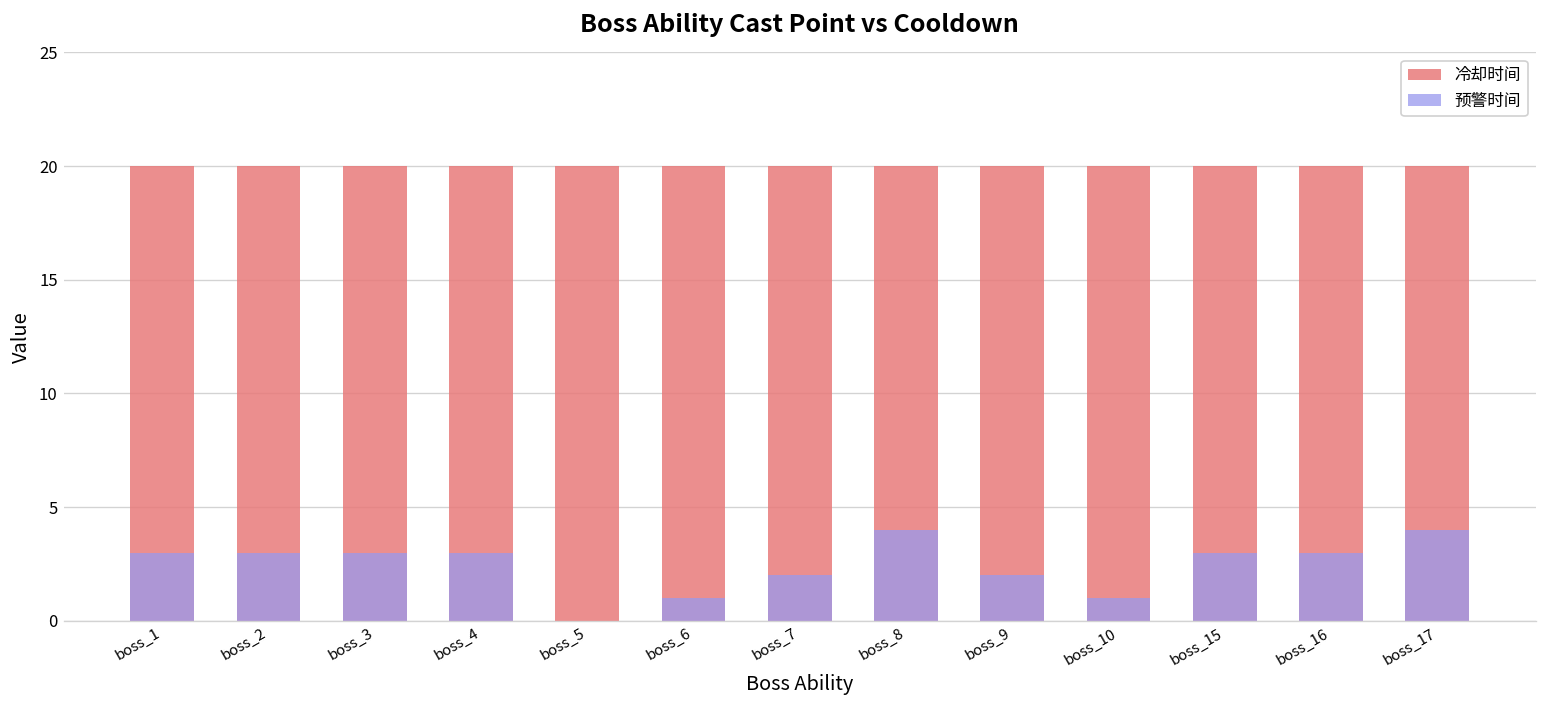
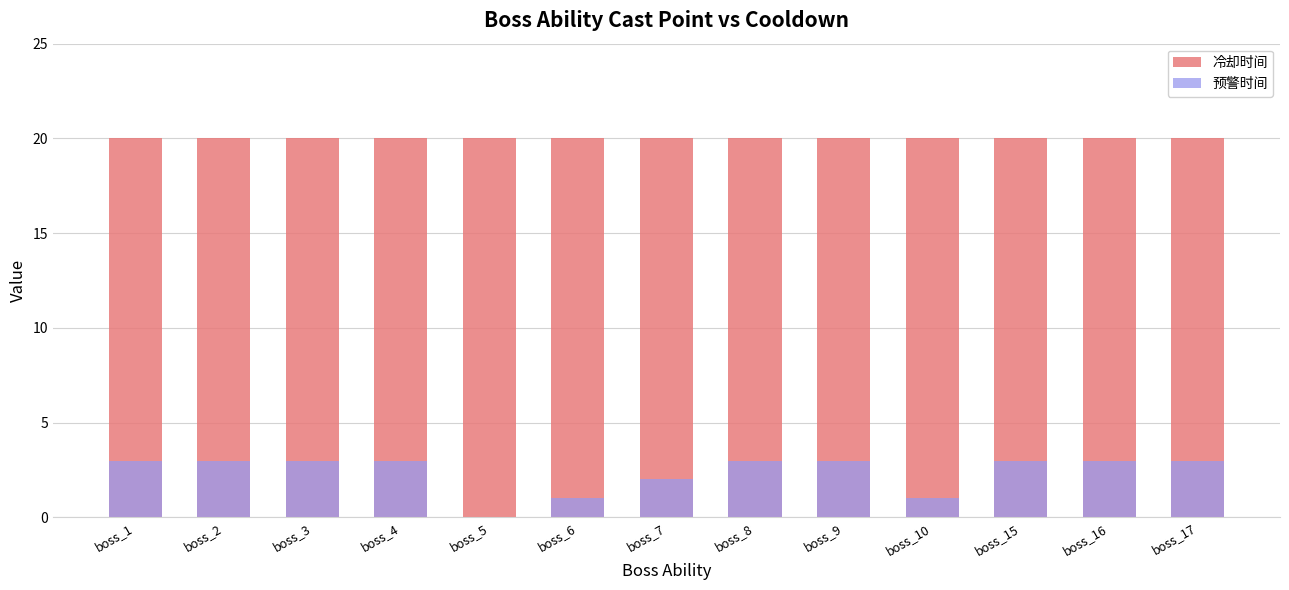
  {
    "冷却时间": {
      "boss_1": 20,
      "boss_2": 20,
      "boss_3": 20,
      "boss_4": 20,
      "boss_5": 20,
      "boss_6": 20,
      "boss_7": 20,
      "boss_8": 20,
      "boss_9": 20,
      "boss_10": 20,
      "boss_15": 20,
      "boss_16": 20,
      "boss_17": 20
    },
    "预警时间": {
      "boss_5": 0,
-     "boss_8": 4,
-     "boss_9": 2,
-     "boss_17": 4
+     "boss_8": 3,
+     "boss_9": 3,
+     "boss_17": 3
    }
  }
